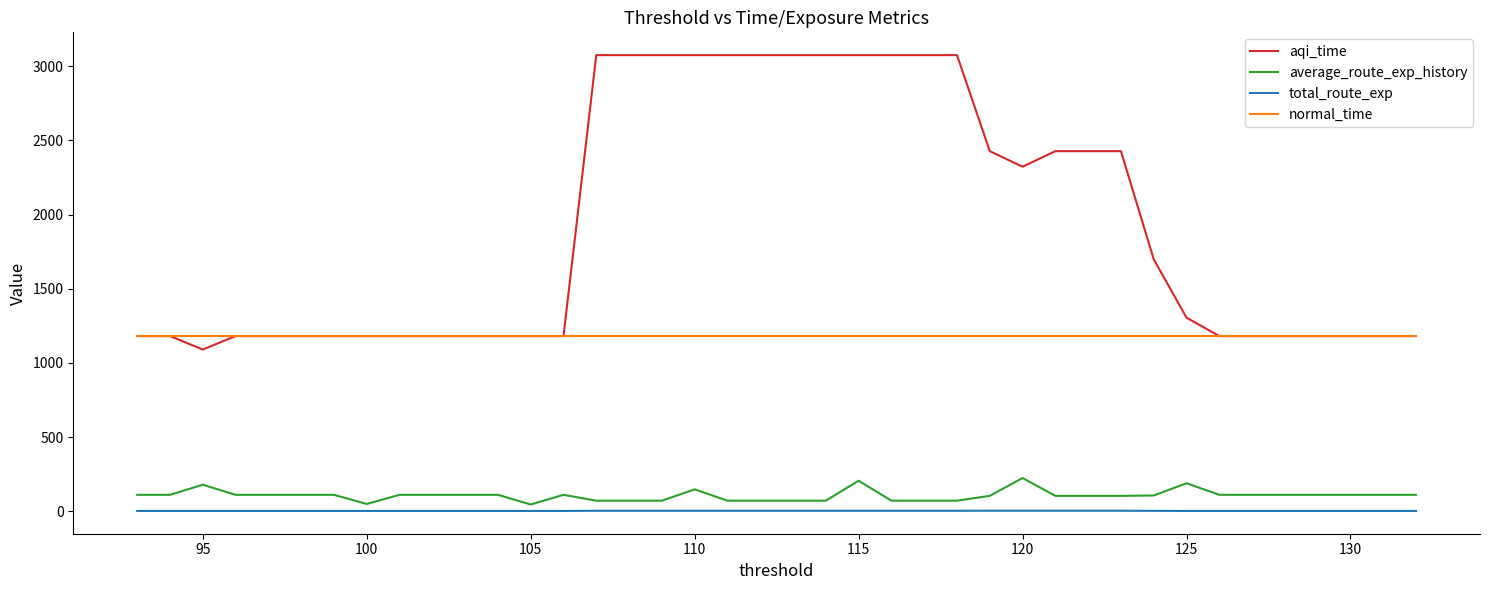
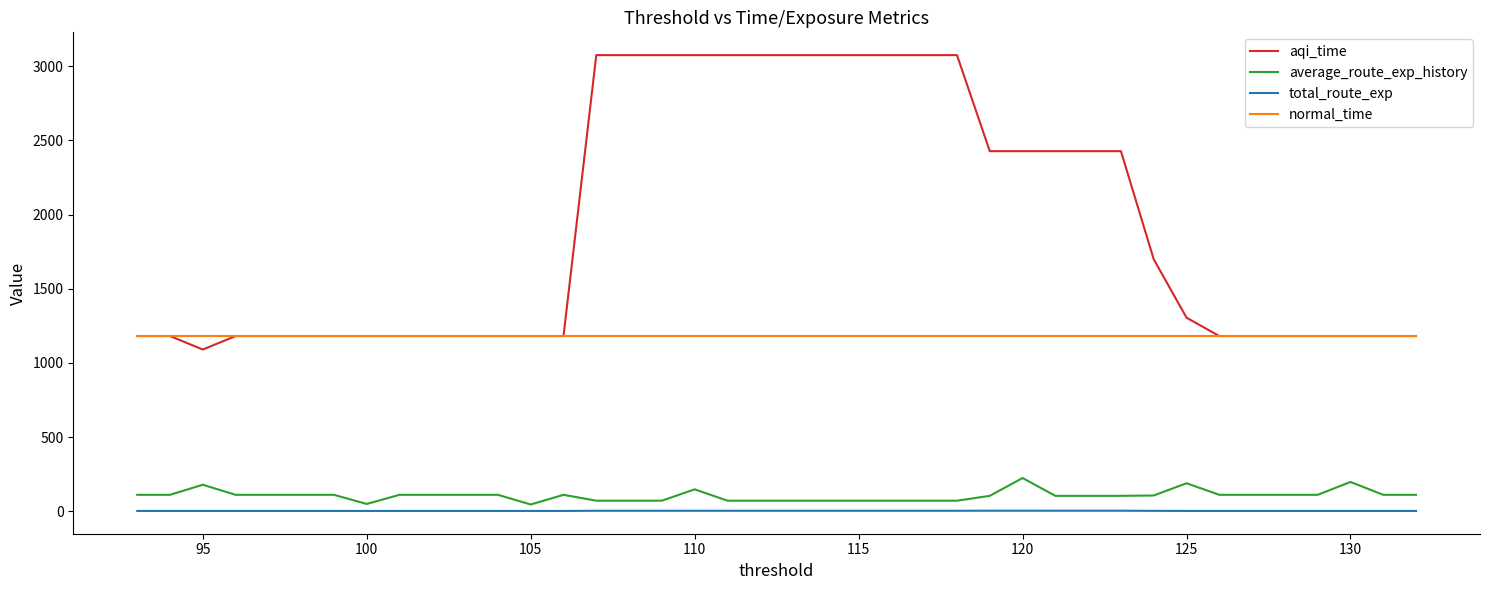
  {
    "aqi_time": {
      "95": 1090,
      "110": 3080,
      "115": 3080,
-     "120": 2320,
+     "120": 2430,
      "125": 1300
    },
    "average_route_exp_history": {
      "95": 180,
      "100": 50,
      "105": 50,
      "110": 150,
-     "115": 210,
+     "115": 70,
      "120": 220,
      "125": 190,
-     "130": 110
+     "130": 200
    },
    "total_route_exp": {
      "95": 0,
      "100": 0,
      "105": 0,
      "110": 0,
      "115": 0,
      "120": 0,
      "125": 0,
      "130": 0
    },
    "normal_time": {
      "95": 1180,
      "110": 1180,
      "115": 1180,
      "120": 1180,
      "125": 1180
    }
  }
